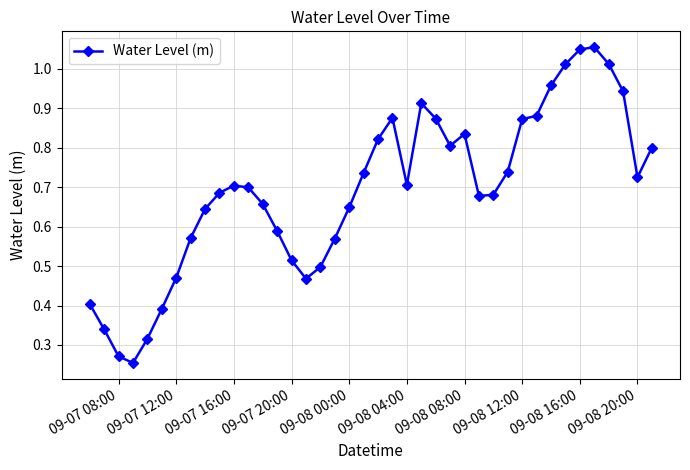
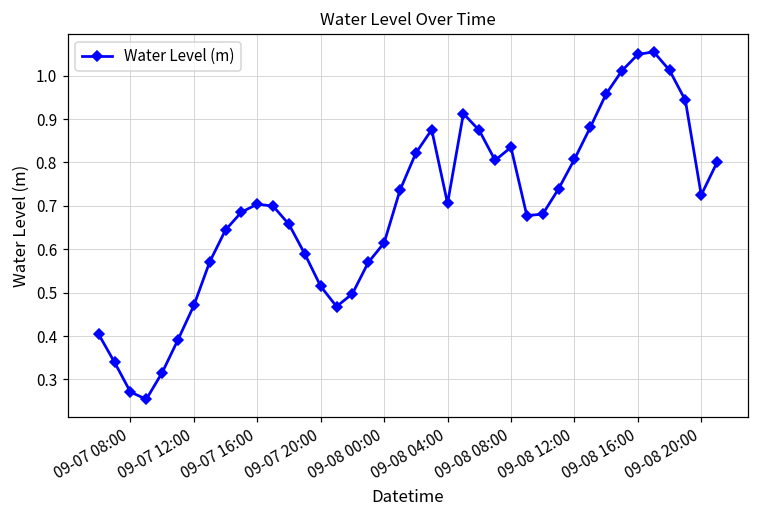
  {
    "09-07 08:00": 0.27,
    "09-07 12:00": 0.47,
    "09-07 16:00": 0.70,
    "09-07 20:00": 0.51,
-   "09-08 00:00": 0.65,
+   "09-08 00:00": 0.61,
    "09-08 04:00": 0.71,
    "09-08 08:00": 0.83,
-   "09-08 12:00": 0.87,
+   "09-08 12:00": 0.81,
    "09-08 16:00": 1.05,
    "09-08 20:00": 0.72
  }
